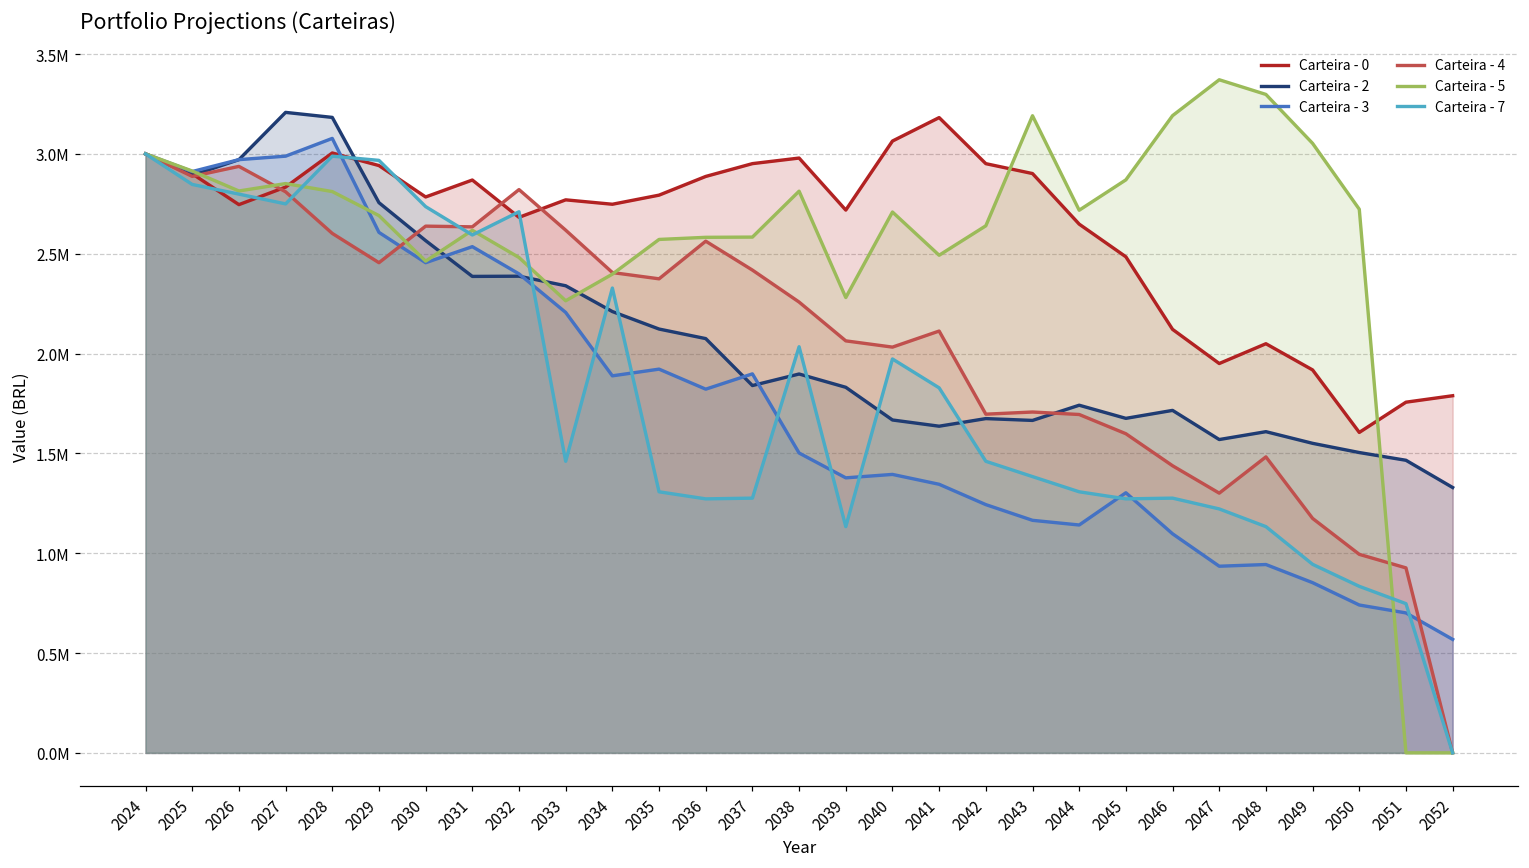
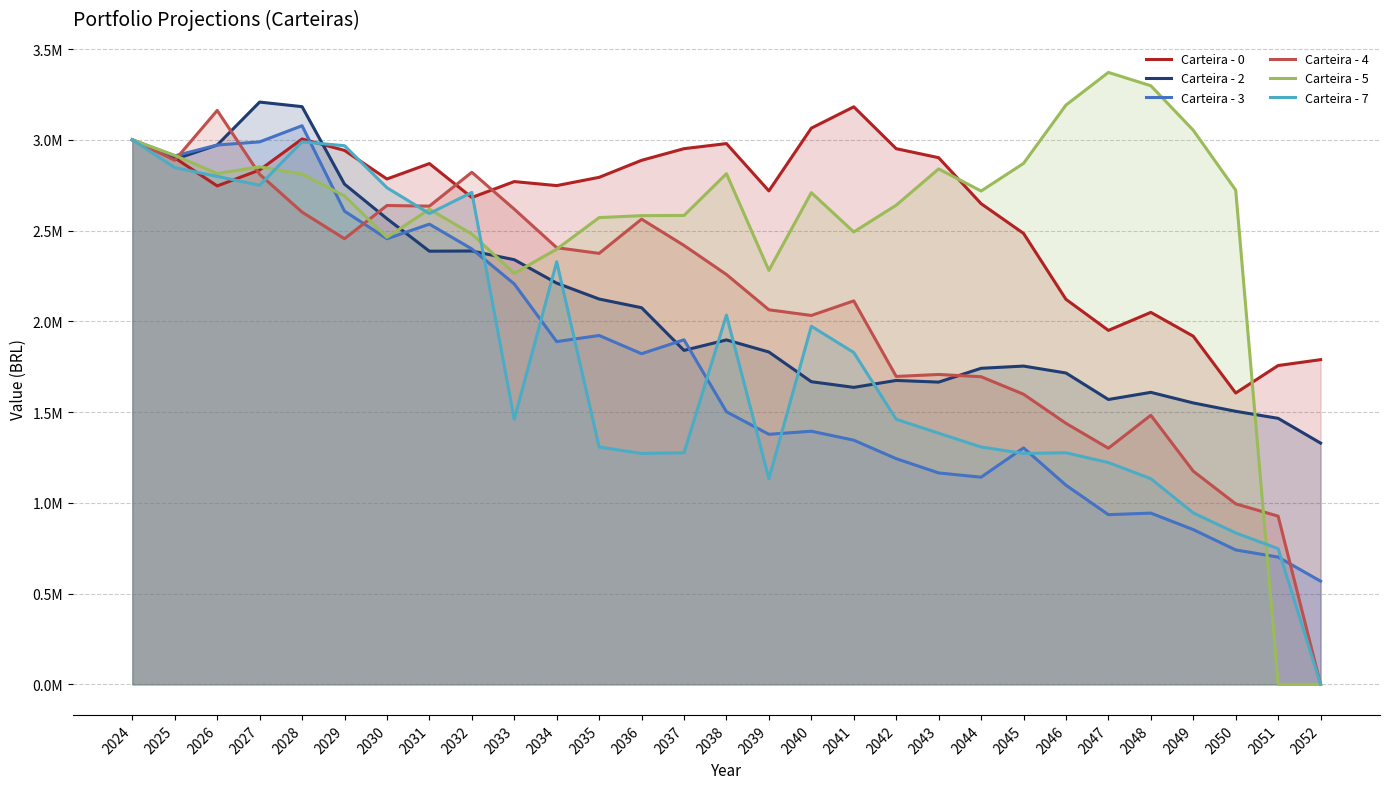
  {
    "Carteira - 0": {
      "2026": 2750000,
      "2027": 2830000,
      "2028": 3000000,
      "2029": 2940000,
      "2030": 2780000,
      "2031": 2870000,
      "2032": 2680000,
      "2033": 2770000,
      "2034": 2750000,
      "2035": 2790000,
      "2036": 2890000,
      "2037": 2950000,
      "2038": 2980000,
      "2039": 2720000,
      "2040": 3060000,
      "2041": 3180000,
      "2042": 2950000,
      "2043": 2900000,
      "2044": 2650000,
      "2045": 2480000,
      "2046": 2120000,
      "2047": 1950000,
      "2048": 2050000,
      "2049": 1920000,
      "2050": 1600000,
      "2051": 1760000,
      "2052": 1790000
    },
    "Carteira - 2": {
      "2027": 3210000,
      "2028": 3180000,
      "2029": 2760000,
      "2030": 2570000,
      "2031": 2390000,
      "2033": 2340000,
      "2034": 2210000,
      "2035": 2120000,
      "2036": 2070000,
      "2037": 1840000,
      "2038": 1900000,
      "2039": 1830000,
      "2040": 1670000,
      "2041": 1640000,
      "2042": 1670000,
      "2043": 1670000,
      "2044": 1740000,
-     "2045": 1680000,
+     "2045": 1750000,
      "2046": 1720000,
      "2047": 1570000,
      "2048": 1610000,
      "2049": 1550000,
      "2050": 1500000,
      "2051": 1470000,
      "2052": 1330000
    },
    "Carteira - 4": {
-     "2026": 2940000,
+     "2026": 3160000,
      "2027": 2810000,
      "2028": 2600000,
      "2029": 2460000,
      "2030": 2640000,
      "2031": 2630000,
      "2032": 2820000,
      "2033": 2620000,
      "2035": 2370000,
      "2036": 2560000,
      "2037": 2420000,
      "2038": 2260000,
      "2039": 2060000,
      "2040": 2030000,
      "2041": 2110000,
      "2042": 1700000,
      "2043": 1710000,
      "2044": 1690000,
      "2045": 1600000,
      "2046": 1440000,
      "2047": 1300000,
      "2048": 1480000,
      "2049": 1170000,
      "2050": 990000,
      "2051": 930000
    },
    "Carteira - 5": {
      "2026": 2810000,
      "2027": 2850000,
      "2028": 2810000,
      "2029": 2690000,
      "2031": 2620000,
      "2032": 2480000,
      "2033": 2260000,
      "2035": 2570000,
      "2036": 2580000,
      "2037": 2580000,
      "2038": 2810000,
      "2039": 2280000,
      "2040": 2710000,
      "2041": 2490000,
      "2042": 2640000,
-     "2043": 3190000,
+     "2043": 2840000,
      "2044": 2720000,
      "2045": 2870000,
      "2046": 3190000,
      "2047": 3370000,
      "2048": 3300000,
      "2049": 3050000,
      "2050": 2720000,
      "2051": 0
    }
  }
